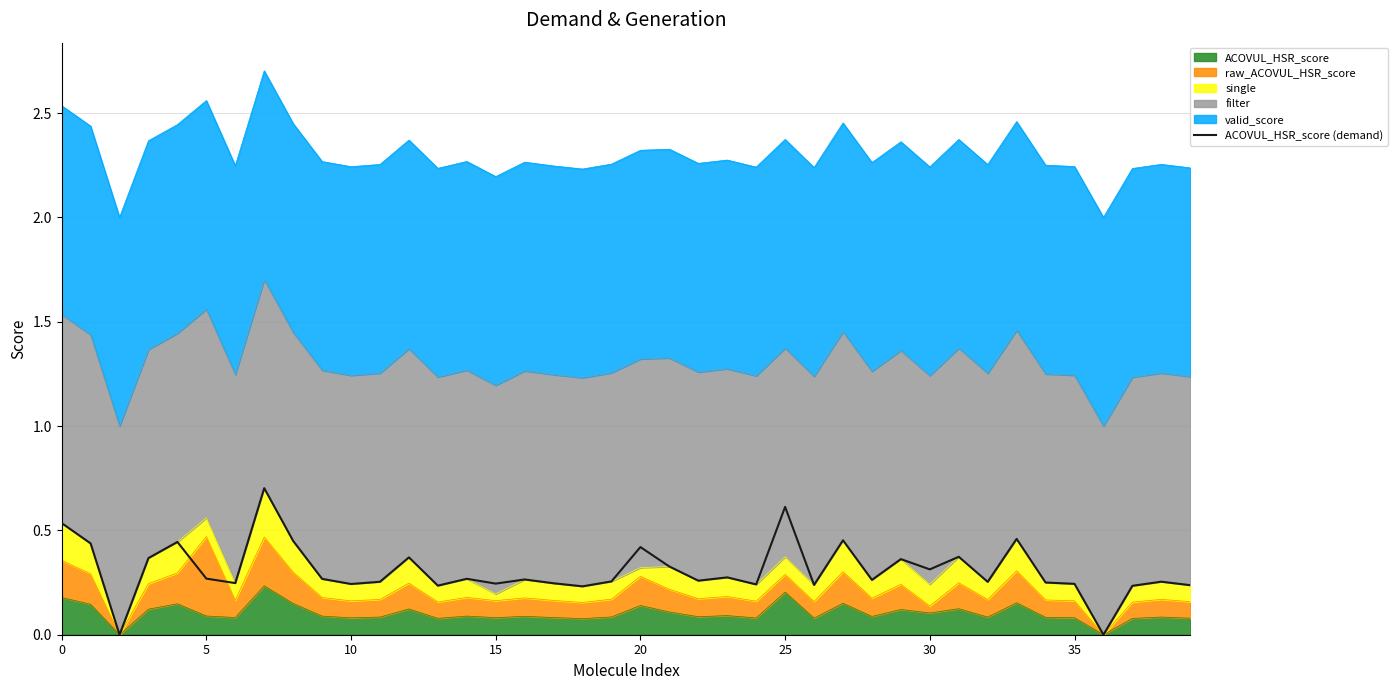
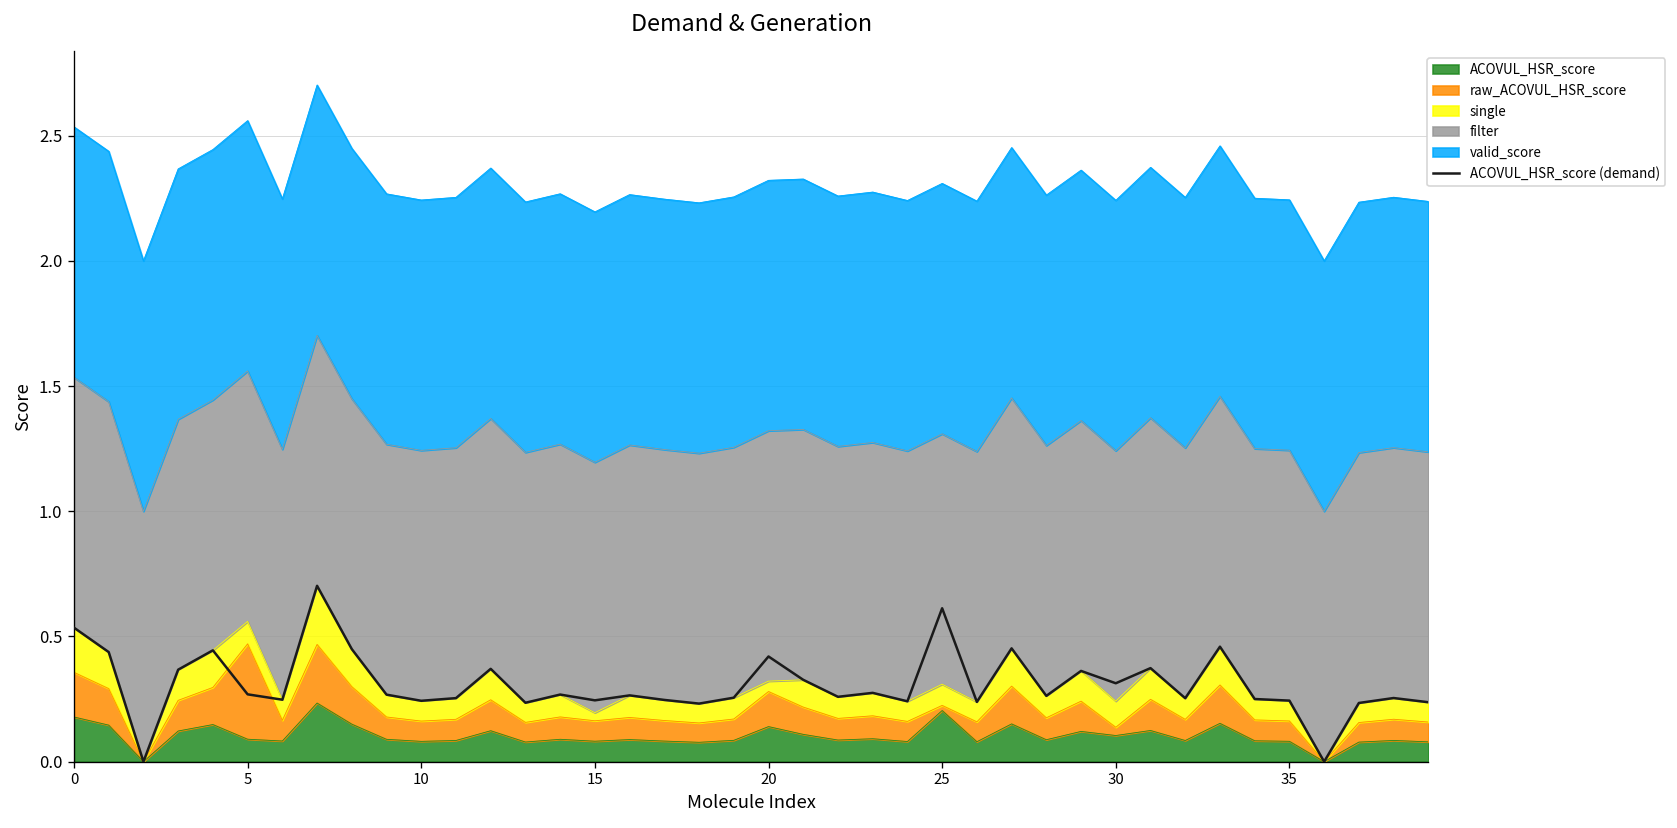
  {
    "ACOVUL_HSR_score": {
      "0": 0.18,
      "5": 0.09,
      "10": 0.08,
      "15": 0.08,
      "20": 0.14,
      "25": 0.20,
      "30": 0.10,
      "35": 0.08
    },
    "raw_ACOVUL_HSR_score": {
      "0": 0.18,
      "5": 0.38,
      "10": 0.08,
      "15": 0.08,
      "20": 0.14,
-     "25": 0.08,
+     "25": 0.02,
      "30": 0.03,
      "35": 0.08
    },
    "single": {
      "5": 0.09,
      "15": 0.03,
      "20": 0.04,
      "25": 0.08,
      "30": 0.10
    },
    "filter": {
      "0": 1.00,
      "5": 1.00,
      "10": 1.00,
      "15": 1.00,
      "20": 1.00,
      "25": 1.00,
      "30": 1.00,
      "35": 1.00
    },
    "valid_score": {
      "0": 1.00,
      "5": 1.00,
      "10": 1.00,
      "15": 1.00,
      "20": 1.00,
      "25": 1.00,
      "30": 1.00,
      "35": 1.00
    },
    "ACOVUL_HSR_score (demand)": {
      "5": 0.27,
      "15": 0.24,
      "20": 0.42,
      "25": 0.61,
      "30": 0.31
    }
  }
